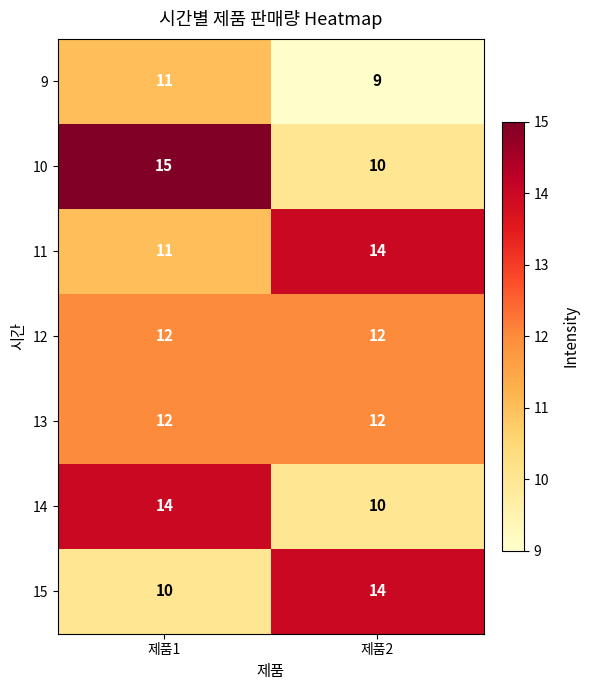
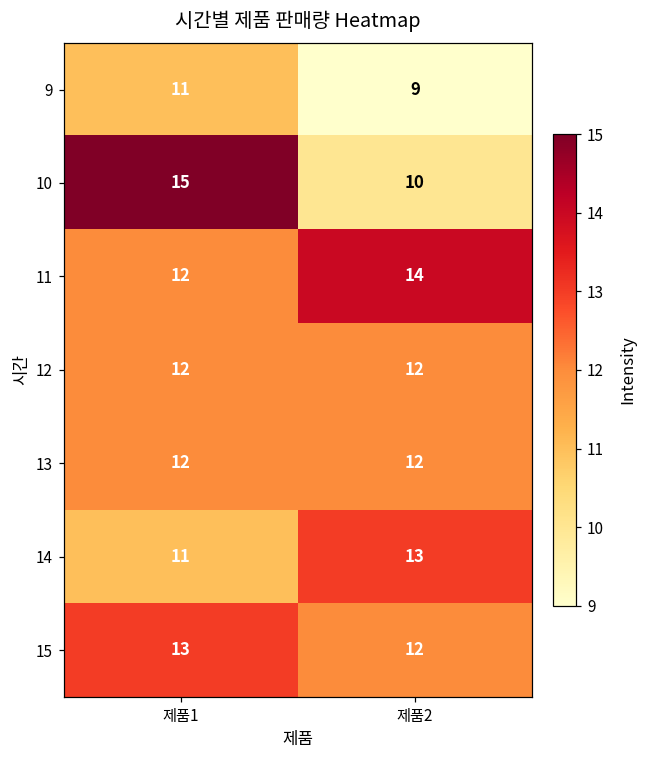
  {
    "9": {
      "제품1": 11,
      "제품2": 9
    },
    "10": {
      "제품1": 15,
      "제품2": 10
    },
    "11": {
-     "제품1": 11,
+     "제품1": 12,
      "제품2": 14
    },
    "12": {
      "제품1": 12,
      "제품2": 12
    },
    "13": {
      "제품1": 12,
      "제품2": 12
    },
    "14": {
-     "제품1": 14,
-     "제품2": 10
+     "제품1": 11,
+     "제품2": 13
    },
    "15": {
-     "제품1": 10,
-     "제품2": 14
+     "제품1": 13,
+     "제품2": 12
    }
  }
